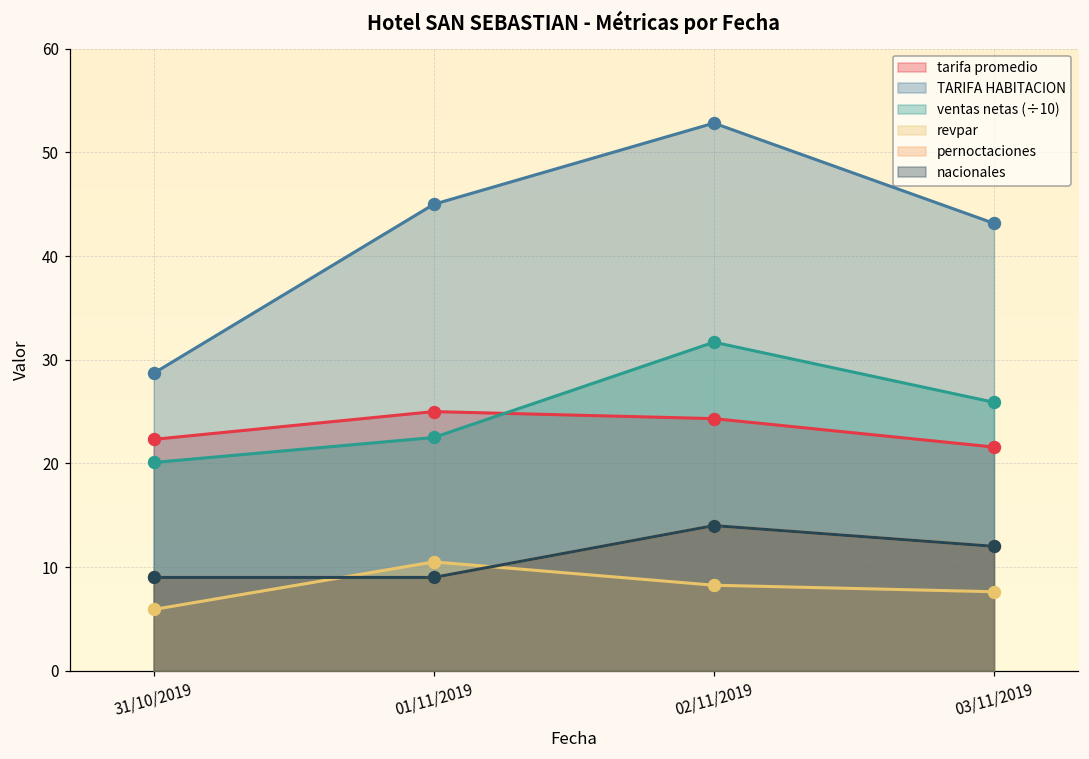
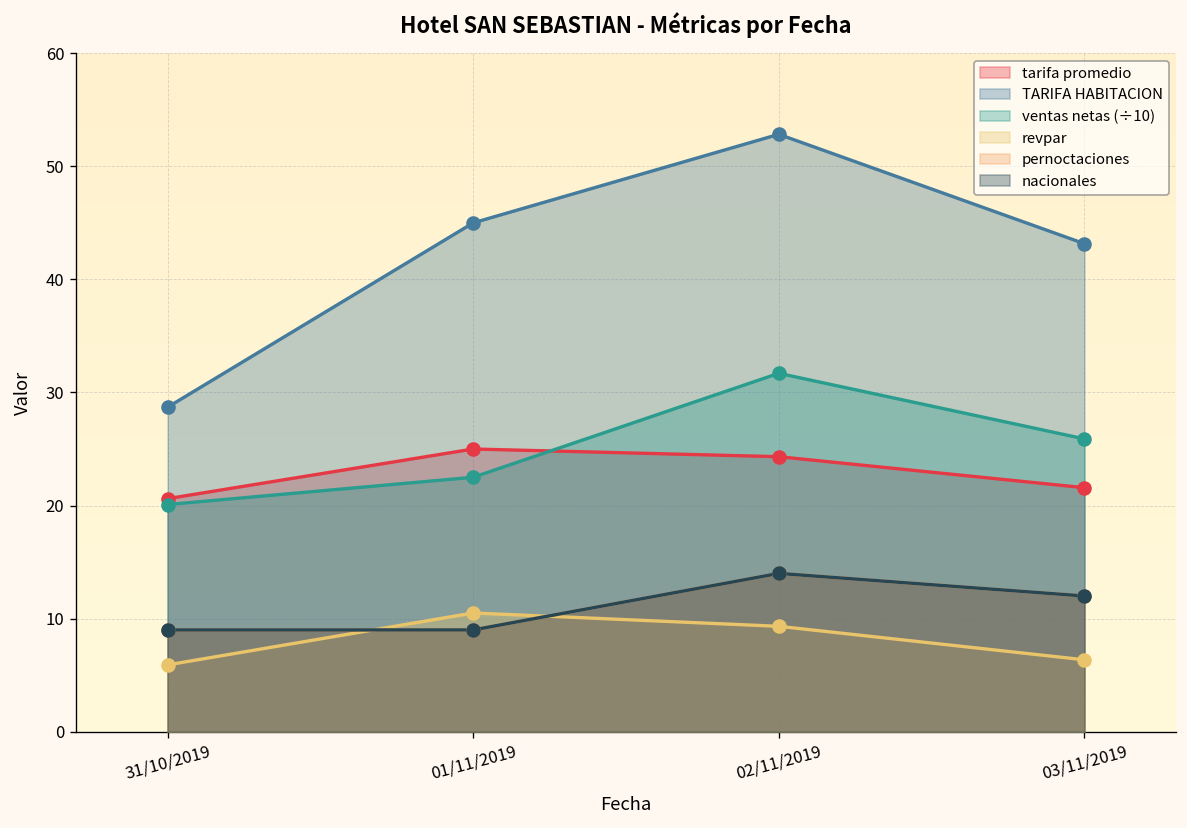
  {
    "tarifa promedio": {
-     "31/10/2019": 22,
+     "31/10/2019": 21,
      "01/11/2019": 25,
      "02/11/2019": 24,
      "03/11/2019": 22
    },
    "revpar": {
      "31/10/2019": 6,
      "01/11/2019": 11,
-     "02/11/2019": 8,
-     "03/11/2019": 8
+     "02/11/2019": 9,
+     "03/11/2019": 6
    }
  }
